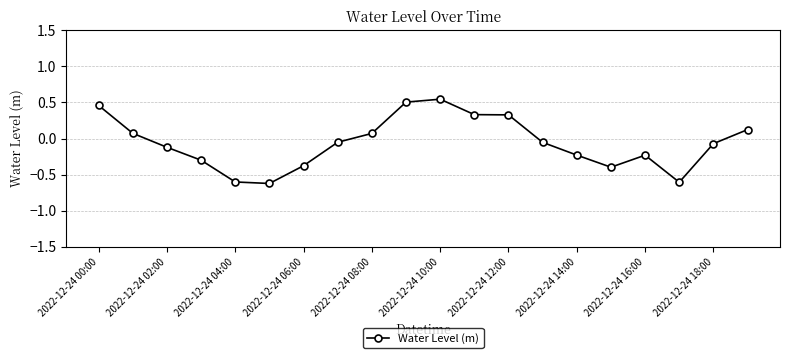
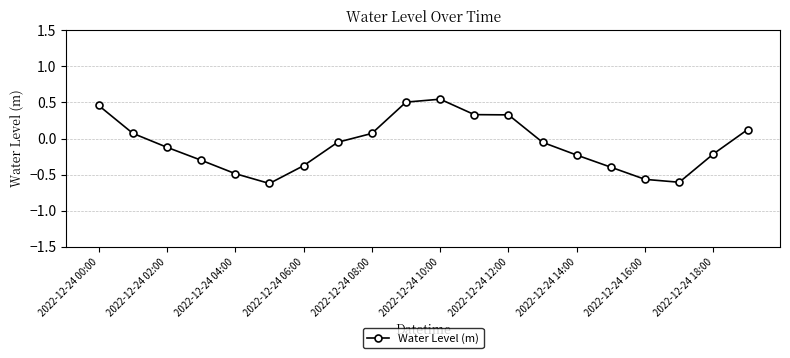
  {
    "2022-12-24 00:00": 0.5,
    "2022-12-24 02:00": -0.1,
-   "2022-12-24 04:00": -0.6,
+   "2022-12-24 04:00": -0.5,
    "2022-12-24 06:00": -0.4,
    "2022-12-24 08:00": 0.1,
    "2022-12-24 10:00": 0.5,
    "2022-12-24 12:00": 0.3,
    "2022-12-24 14:00": -0.2,
-   "2022-12-24 16:00": -0.2,
-   "2022-12-24 18:00": -0.1
+   "2022-12-24 16:00": -0.6,
+   "2022-12-24 18:00": -0.2
  }
